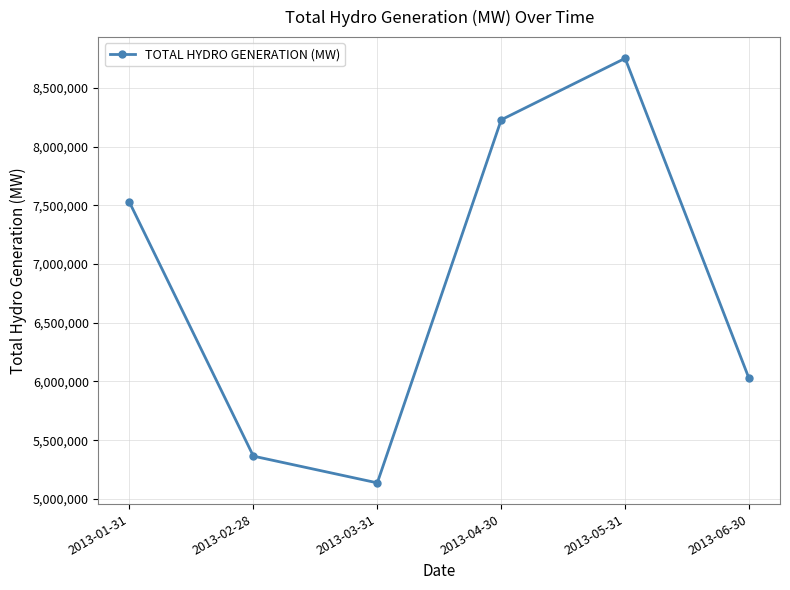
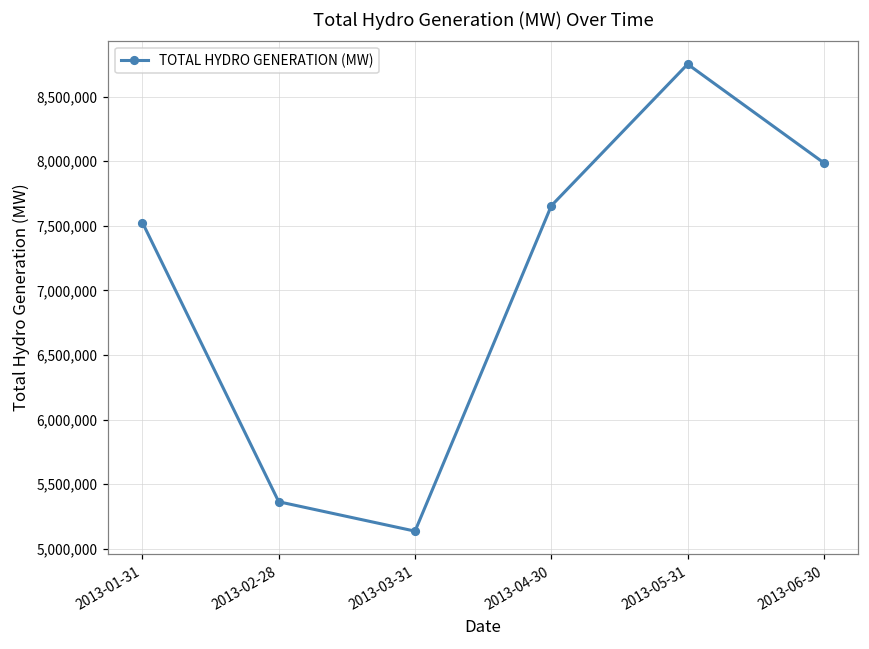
  {
    "2013-01-31": "7,530,000",
    "2013-02-28": "5,360,000",
    "2013-03-31": "5,140,000",
-   "2013-04-30": "8,230,000",
+   "2013-04-30": "7,660,000",
    "2013-05-31": "8,750,000",
-   "2013-06-30": "6,030,000"
+   "2013-06-30": "7,990,000"
  }
